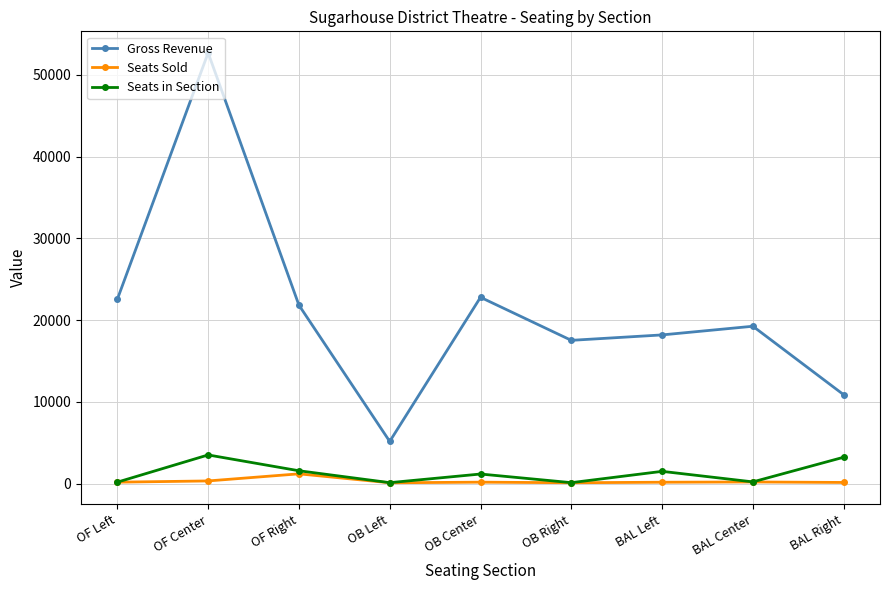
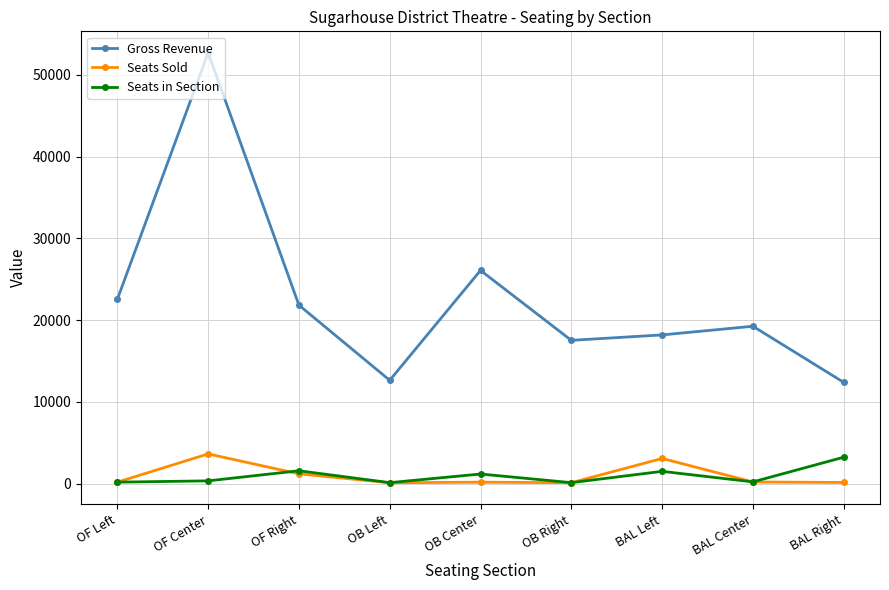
  {
    "Gross Revenue": {
      "OF Left": 23000,
      "OF Right": 22000,
-     "OB Left": 5000,
-     "OB Center": 23000,
+     "OB Left": 13000,
+     "OB Center": 26000,
      "OB Right": 18000,
      "BAL Left": 18000,
      "BAL Center": 19000,
-     "BAL Right": 11000
+     "BAL Right": 12000
    },
    "Seats Sold": {
-     "OF Center": 0,
+     "OF Center": 4000,
      "OF Right": 1000,
      "OB Center": 0,
-     "BAL Left": 0,
+     "BAL Left": 3000,
      "BAL Right": 0
    },
    "Seats in Section": {
-     "OF Center": 4000,
+     "OF Center": 0,
      "OF Right": 2000,
      "OB Center": 1000,
      "BAL Left": 2000,
      "BAL Right": 3000
    }
  }
